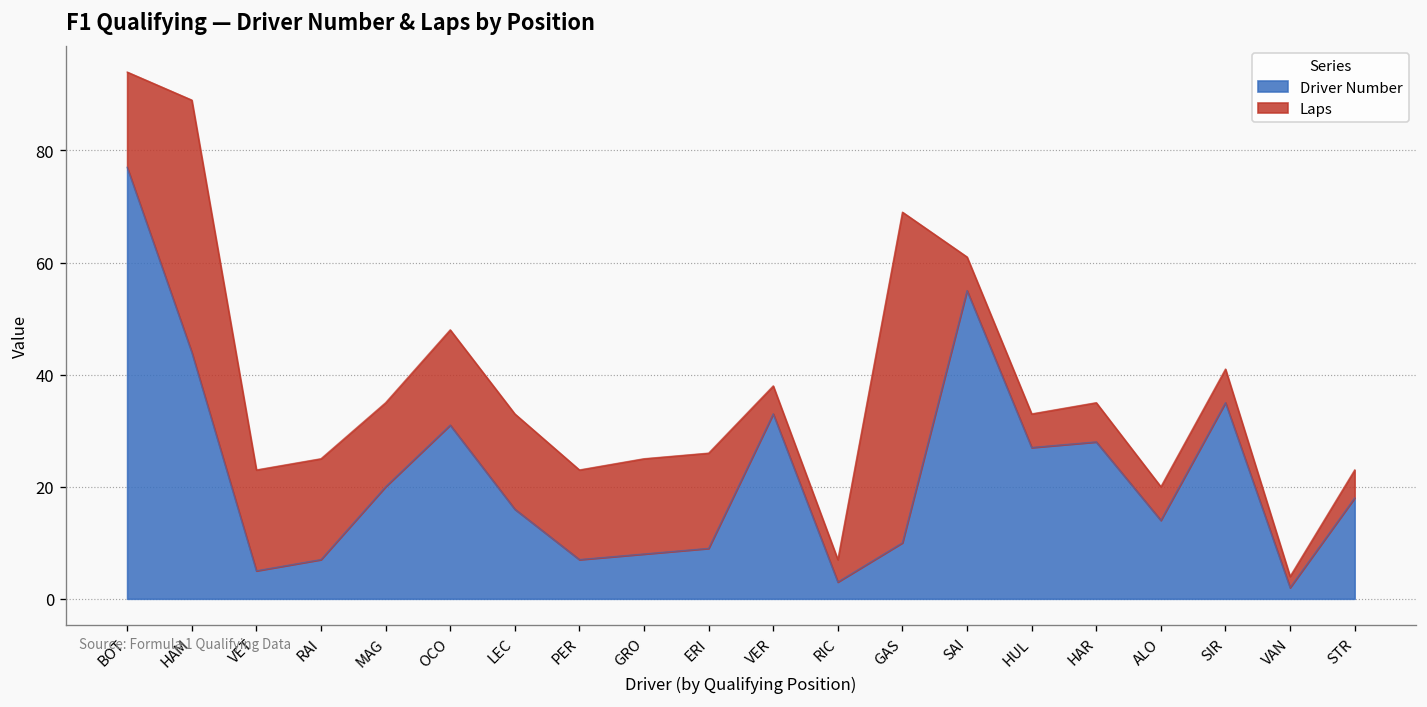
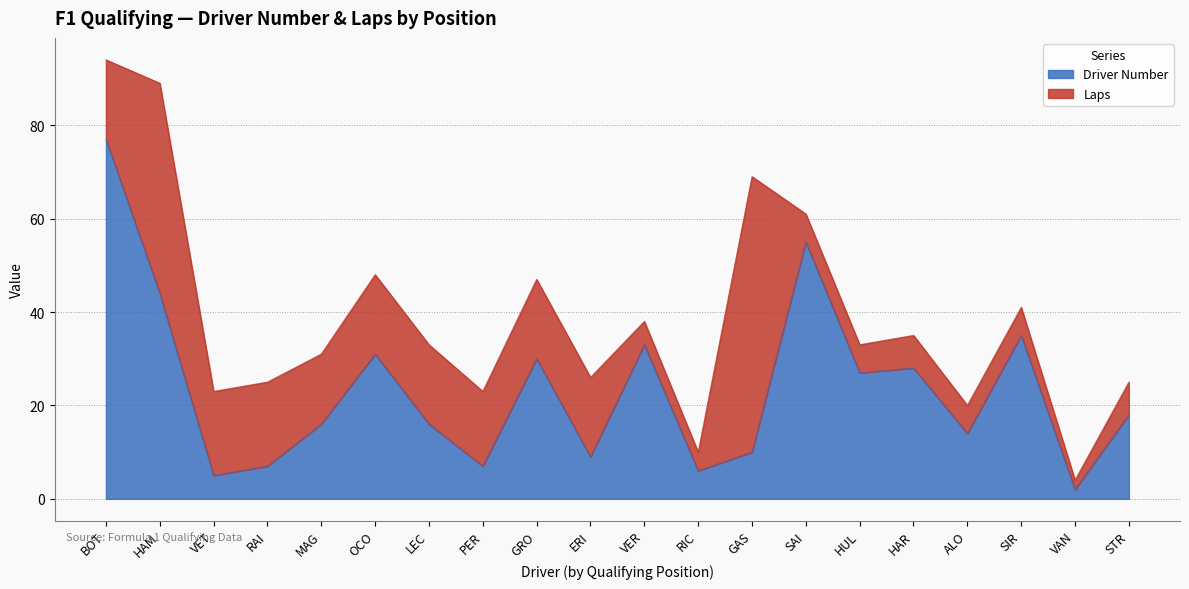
  {
    "Driver Number": {
      "BOT": 77,
      "HAM": 44,
      "VET": 5,
      "RAI": 7,
-     "MAG": 20,
+     "MAG": 16,
      "OCO": 31,
      "LEC": 16,
      "PER": 7,
-     "GRO": 8,
+     "GRO": 30,
      "ERI": 9,
      "VER": 33,
-     "RIC": 3,
+     "RIC": 6,
      "GAS": 10,
      "SAI": 55,
      "HUL": 27,
      "HAR": 28,
      "ALO": 14,
      "SIR": 35,
      "VAN": 2,
      "STR": 18
    },
    "Laps": {
      "BOT": 17,
      "HAM": 45,
      "VET": 18,
      "RAI": 18,
      "MAG": 15,
      "OCO": 17,
      "LEC": 17,
      "PER": 16,
      "GRO": 17,
      "ERI": 17,
      "VER": 5,
      "RIC": 4,
      "GAS": 59,
      "SAI": 6,
      "HUL": 6,
      "HAR": 7,
      "ALO": 6,
      "SIR": 6,
      "VAN": 2,
-     "STR": 5
+     "STR": 7
    }
  }
